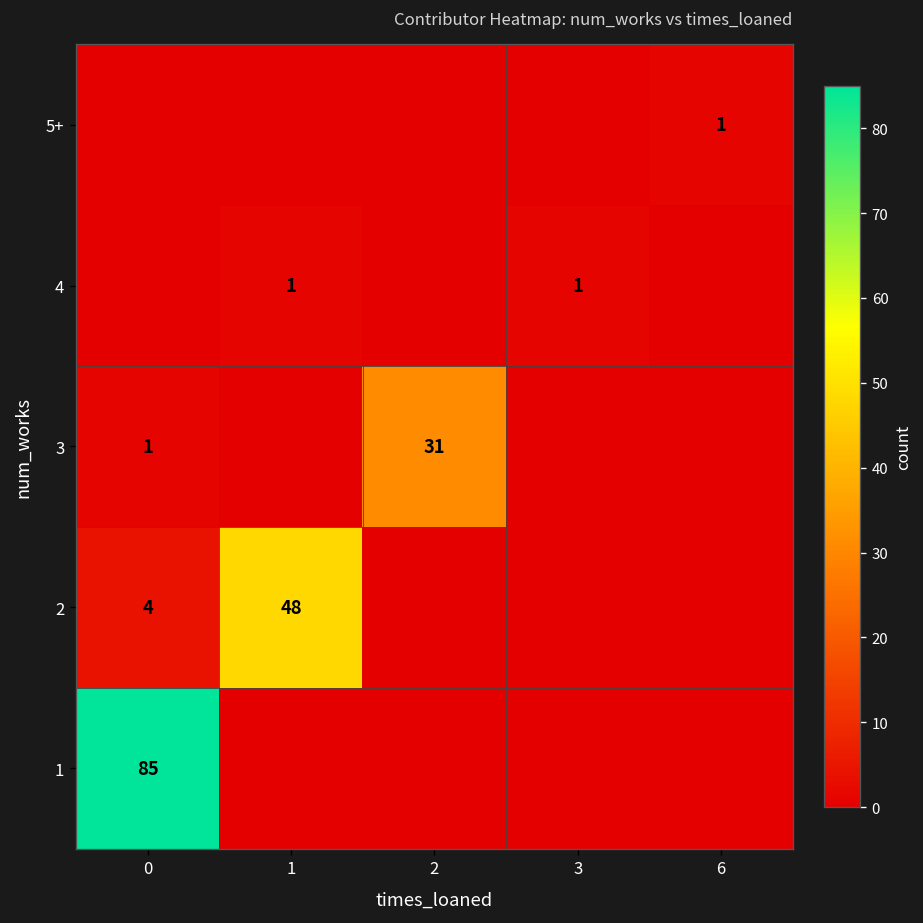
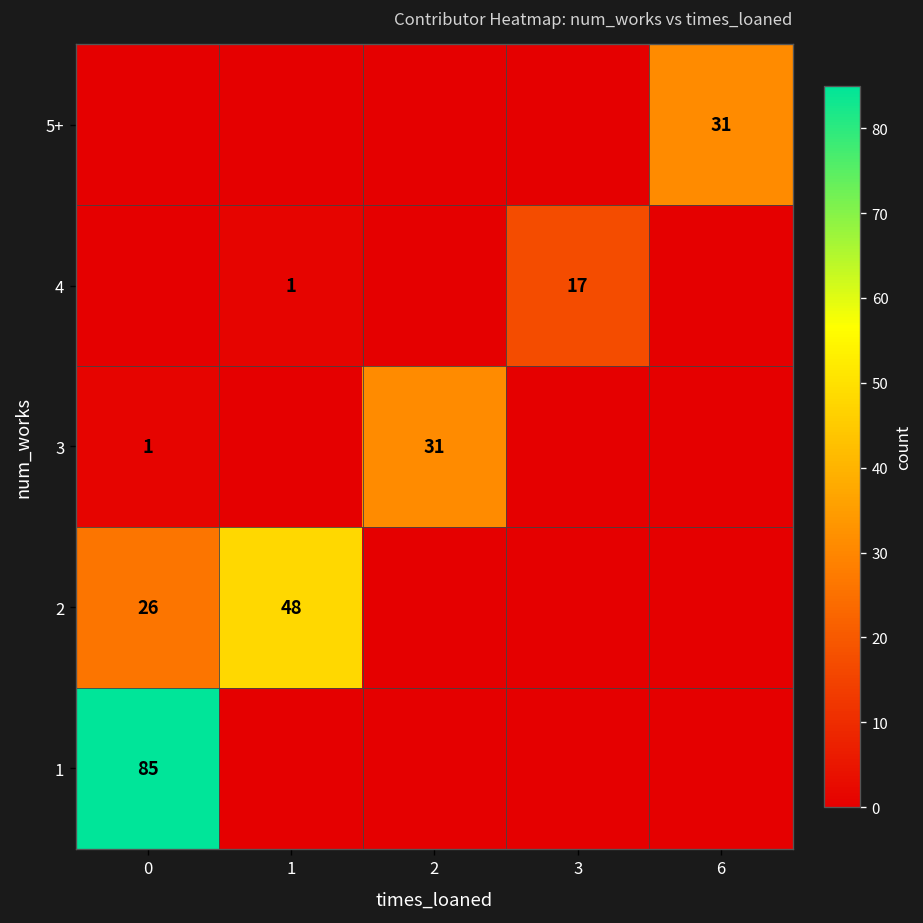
  {
    "5+": {
-     "6": 1
+     "6": 31
    },
    "4": {
      "1": 1,
-     "3": 1
+     "3": 17
    },
    "3": {
      "0": 1,
      "2": 31
    },
    "2": {
-     "0": 4,
+     "0": 26,
      "1": 48
    },
    "1": {
      "0": 85
    }
  }
